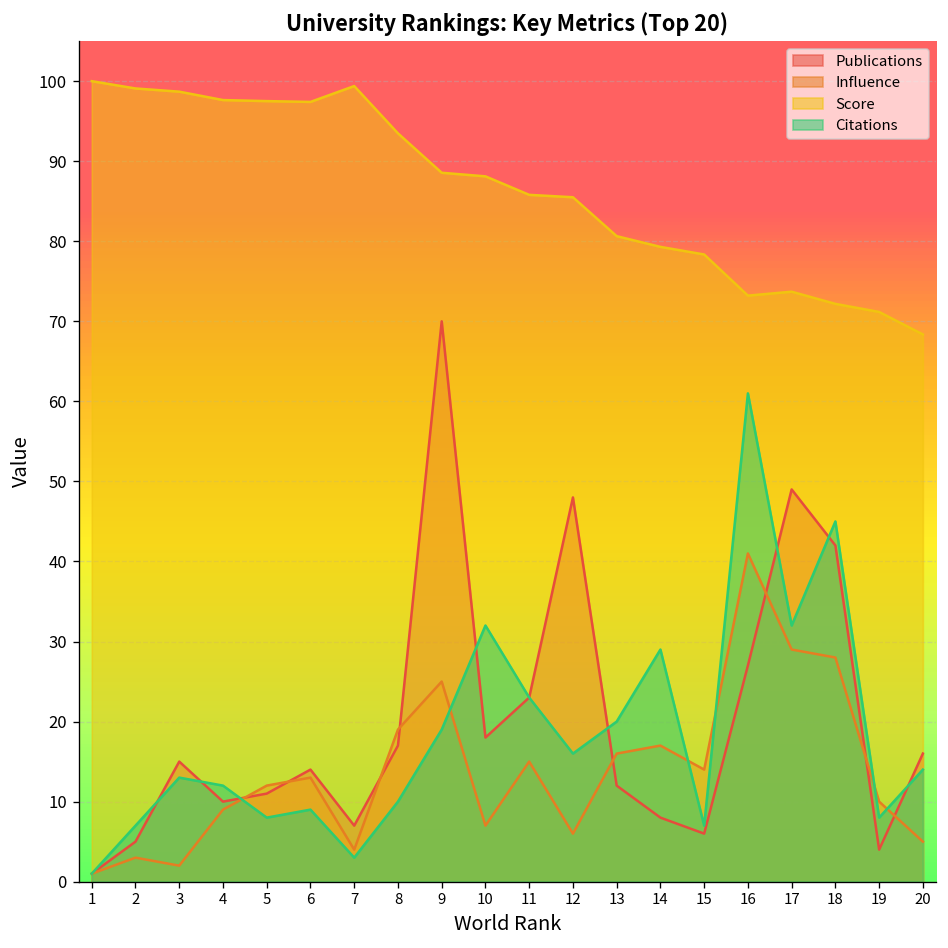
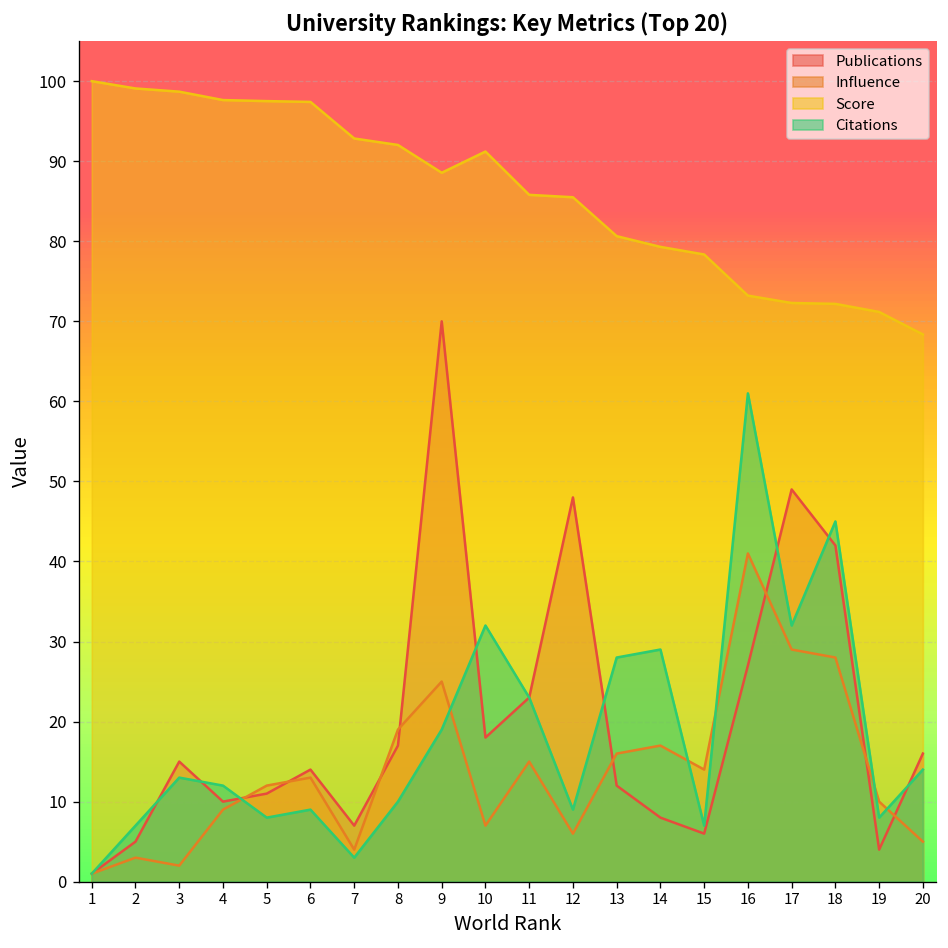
  {
    "Score": {
      "1": 100,
      "2": 99,
      "3": 99,
      "4": 98,
      "5": 98,
      "6": 97,
-     "7": 99,
-     "8": 93,
+     "7": 93,
+     "8": 92,
      "9": 89,
-     "10": 88,
+     "10": 91,
      "11": 86,
      "12": 86,
      "13": 81,
      "14": 79,
      "15": 78,
      "16": 73,
-     "17": 74,
+     "17": 72,
      "18": 72,
      "19": 71,
      "20": 68
    },
    "Citations": {
      "2": 7,
      "3": 13,
      "4": 12,
      "5": 8,
      "6": 9,
      "7": 3,
      "8": 10,
      "9": 19,
      "10": 32,
-     "12": 16,
-     "13": 20,
+     "12": 9,
+     "13": 28,
      "14": 29,
      "15": 7,
      "16": 61,
      "17": 32,
      "18": 45,
      "19": 8,
      "20": 14
    }
  }
